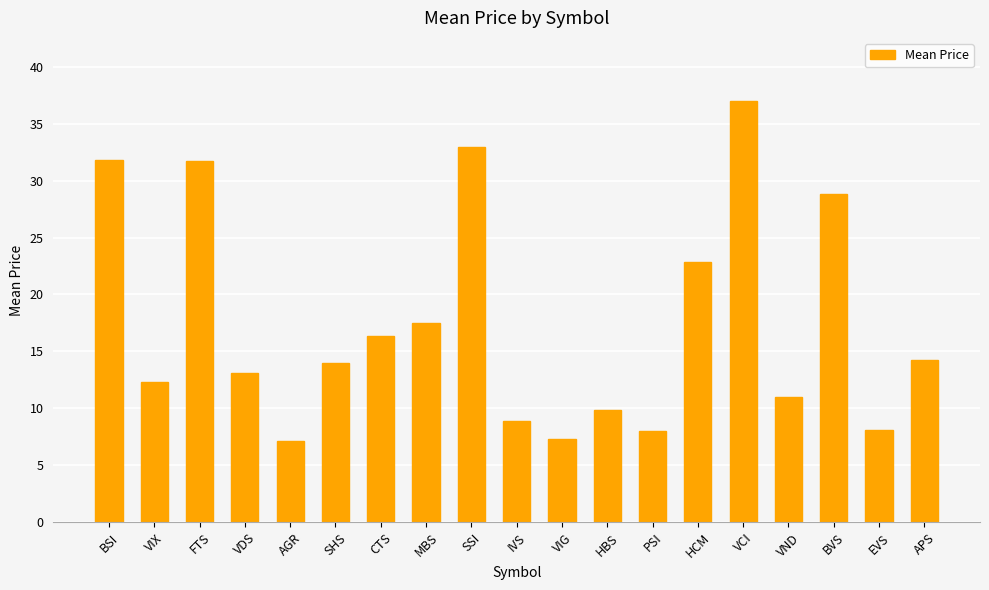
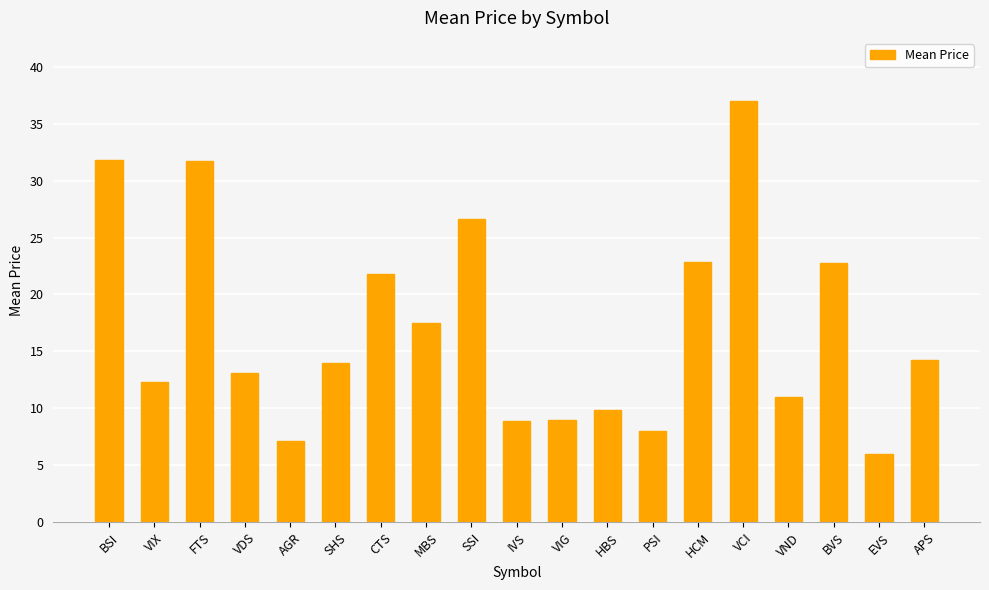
  {
    "BSI": 31.8,
    "VIX": 12.3,
    "FTS": 31.7,
    "VDS": 13.1,
    "AGR": 7.2,
    "SHS": 14.0,
-   "CTS": 16.4,
+   "CTS": 21.8,
    "MBS": 17.5,
-   "SSI": 32.9,
+   "SSI": 26.6,
    "IVS": 8.9,
-   "VIG": 7.3,
+   "VIG": 9.0,
    "HBS": 9.8,
    "PSI": 8.0,
    "HCM": 22.9,
    "VCI": 37.0,
    "VND": 11.0,
-   "BVS": 28.8,
-   "EVS": 8.1,
+   "BVS": 22.7,
+   "EVS": 6.0,
    "APS": 14.3
  }
